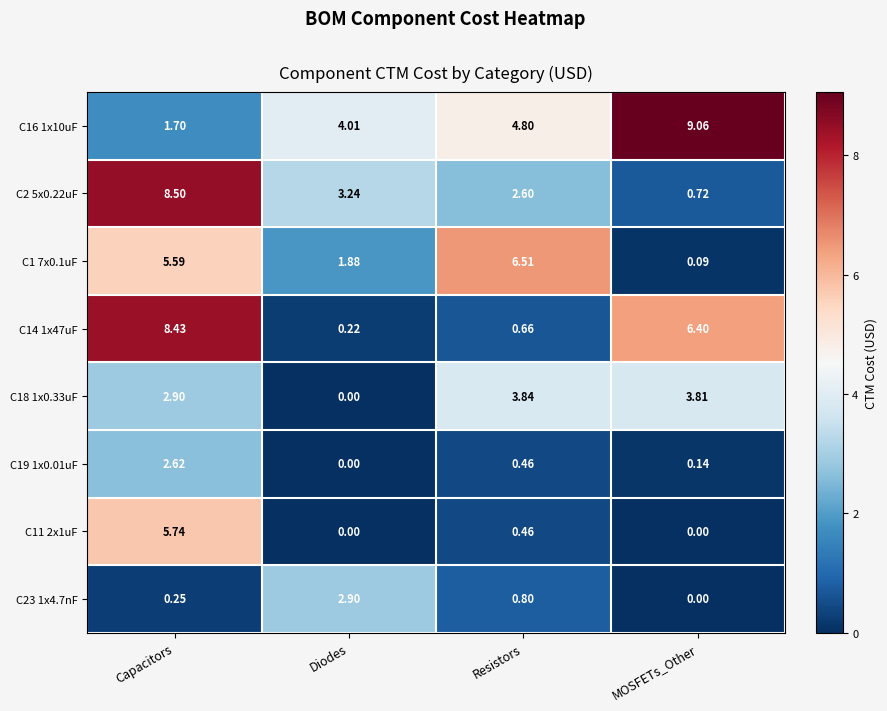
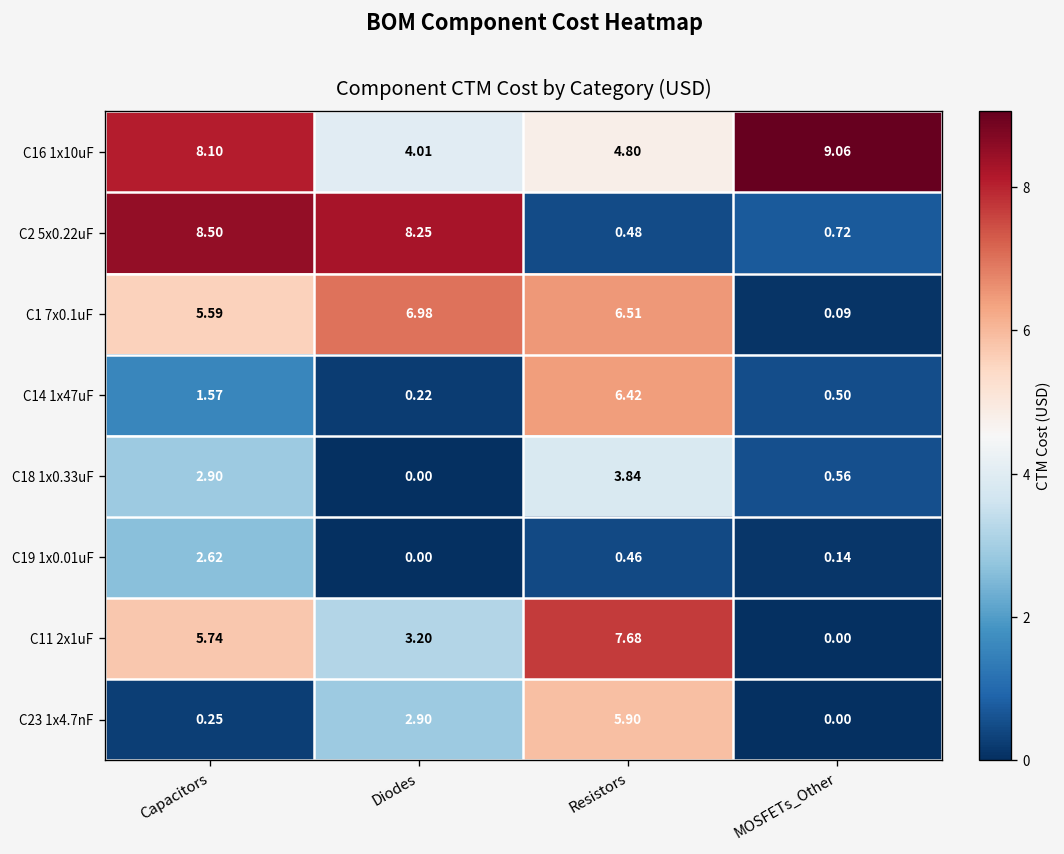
  {
    "C16 1x10uF": {
-     "Capacitors": 1.70,
+     "Capacitors": 8.10,
      "Diodes": 4.01,
      "Resistors": 4.80,
      "MOSFETs_Other": 9.06
    },
    "C2 5x0.22uF": {
      "Capacitors": 8.50,
-     "Diodes": 3.24,
-     "Resistors": 2.60,
+     "Diodes": 8.25,
+     "Resistors": 0.48,
      "MOSFETs_Other": 0.72
    },
    "C1 7x0.1uF": {
      "Capacitors": 5.59,
-     "Diodes": 1.88,
+     "Diodes": 6.98,
      "Resistors": 6.51,
      "MOSFETs_Other": 0.09
    },
    "C14 1x47uF": {
-     "Capacitors": 8.43,
+     "Capacitors": 1.57,
      "Diodes": 0.22,
-     "Resistors": 0.66,
-     "MOSFETs_Other": 6.40
+     "Resistors": 6.42,
+     "MOSFETs_Other": 0.50
    },
    "C18 1x0.33uF": {
      "Capacitors": 2.90,
      "Diodes": 0.00,
      "Resistors": 3.84,
-     "MOSFETs_Other": 3.81
+     "MOSFETs_Other": 0.56
    },
    "C19 1x0.01uF": {
      "Capacitors": 2.62,
      "Diodes": 0.00,
      "Resistors": 0.46,
      "MOSFETs_Other": 0.14
    },
    "C11 2x1uF": {
      "Capacitors": 5.74,
-     "Diodes": 0.00,
-     "Resistors": 0.46,
+     "Diodes": 3.20,
+     "Resistors": 7.68,
      "MOSFETs_Other": 0.00
    },
    "C23 1x4.7nF": {
      "Capacitors": 0.25,
      "Diodes": 2.90,
-     "Resistors": 0.80,
+     "Resistors": 5.90,
      "MOSFETs_Other": 0.00
    }
  }
